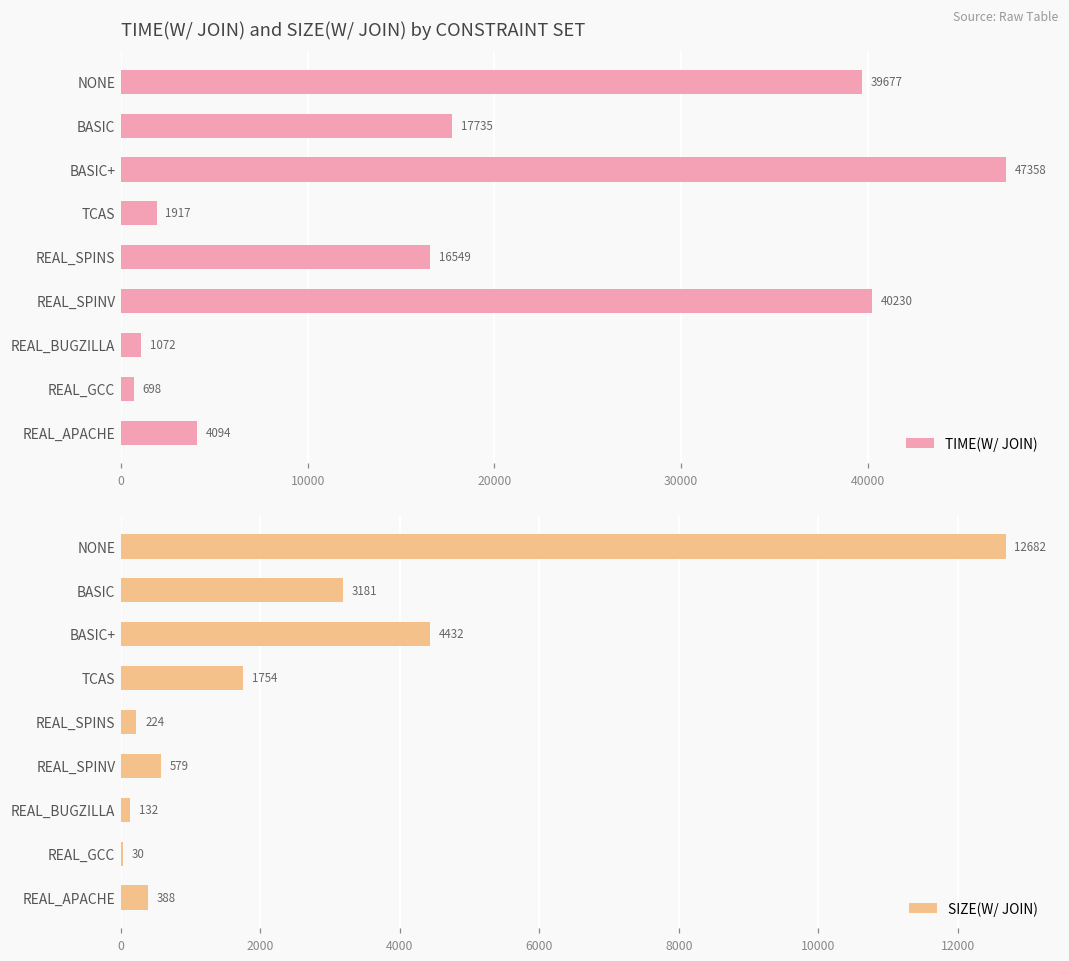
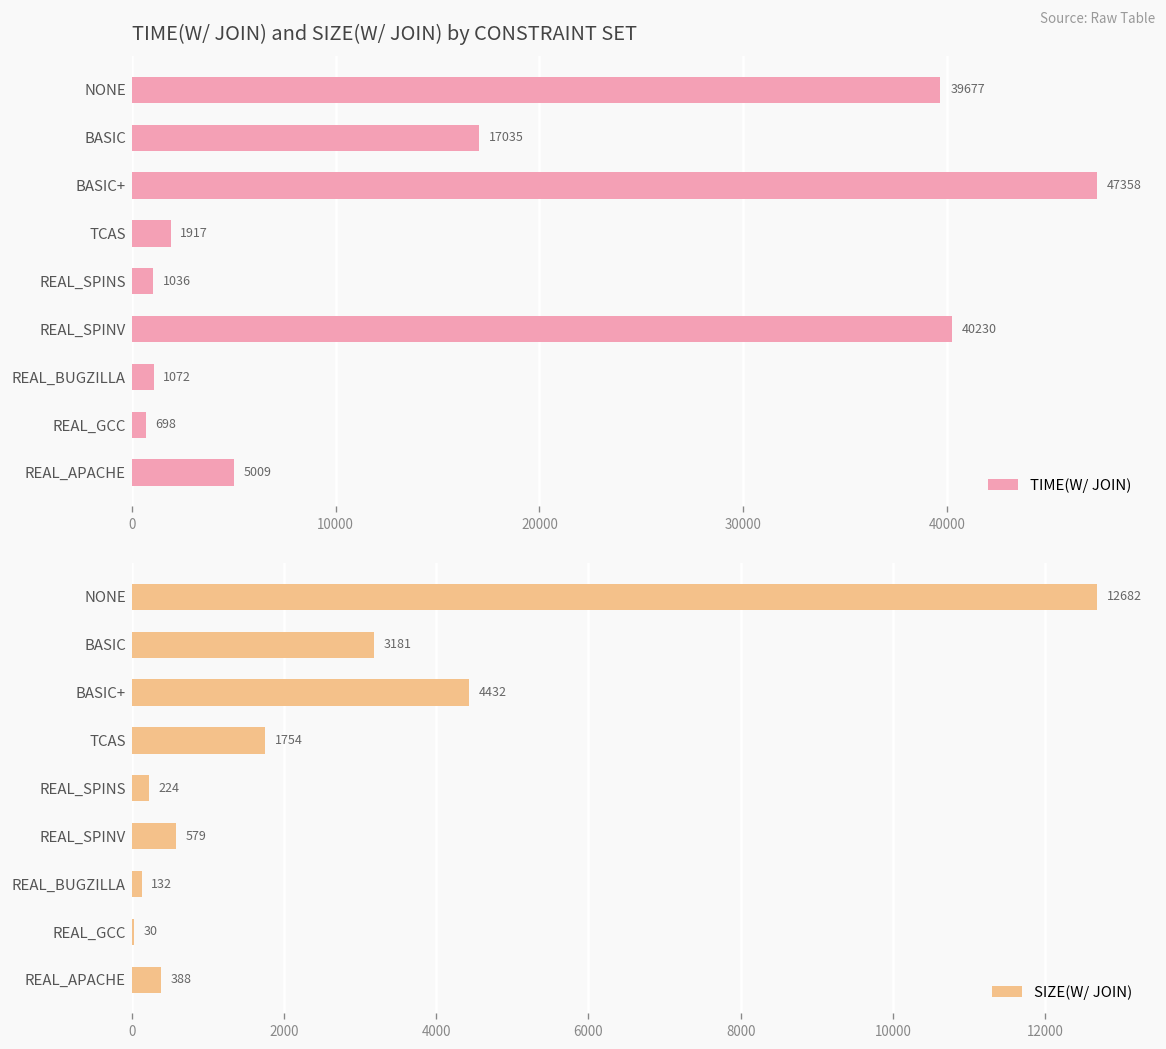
  {
    "TIME(W/ JOIN) and SIZE(W/ JOIN) by CONSTRAINT SET": {
      "NONE": 39677,
-     "BASIC": 17735,
+     "BASIC": 17035,
      "BASIC+": 47358,
      "TCAS": 1917,
-     "REAL_SPINS": 16549,
+     "REAL_SPINS": 1036,
      "REAL_SPINV": 40230,
      "REAL_BUGZILLA": 1072,
      "REAL_GCC": 698,
-     "REAL_APACHE": 4094
+     "REAL_APACHE": 5009
    }
  }
